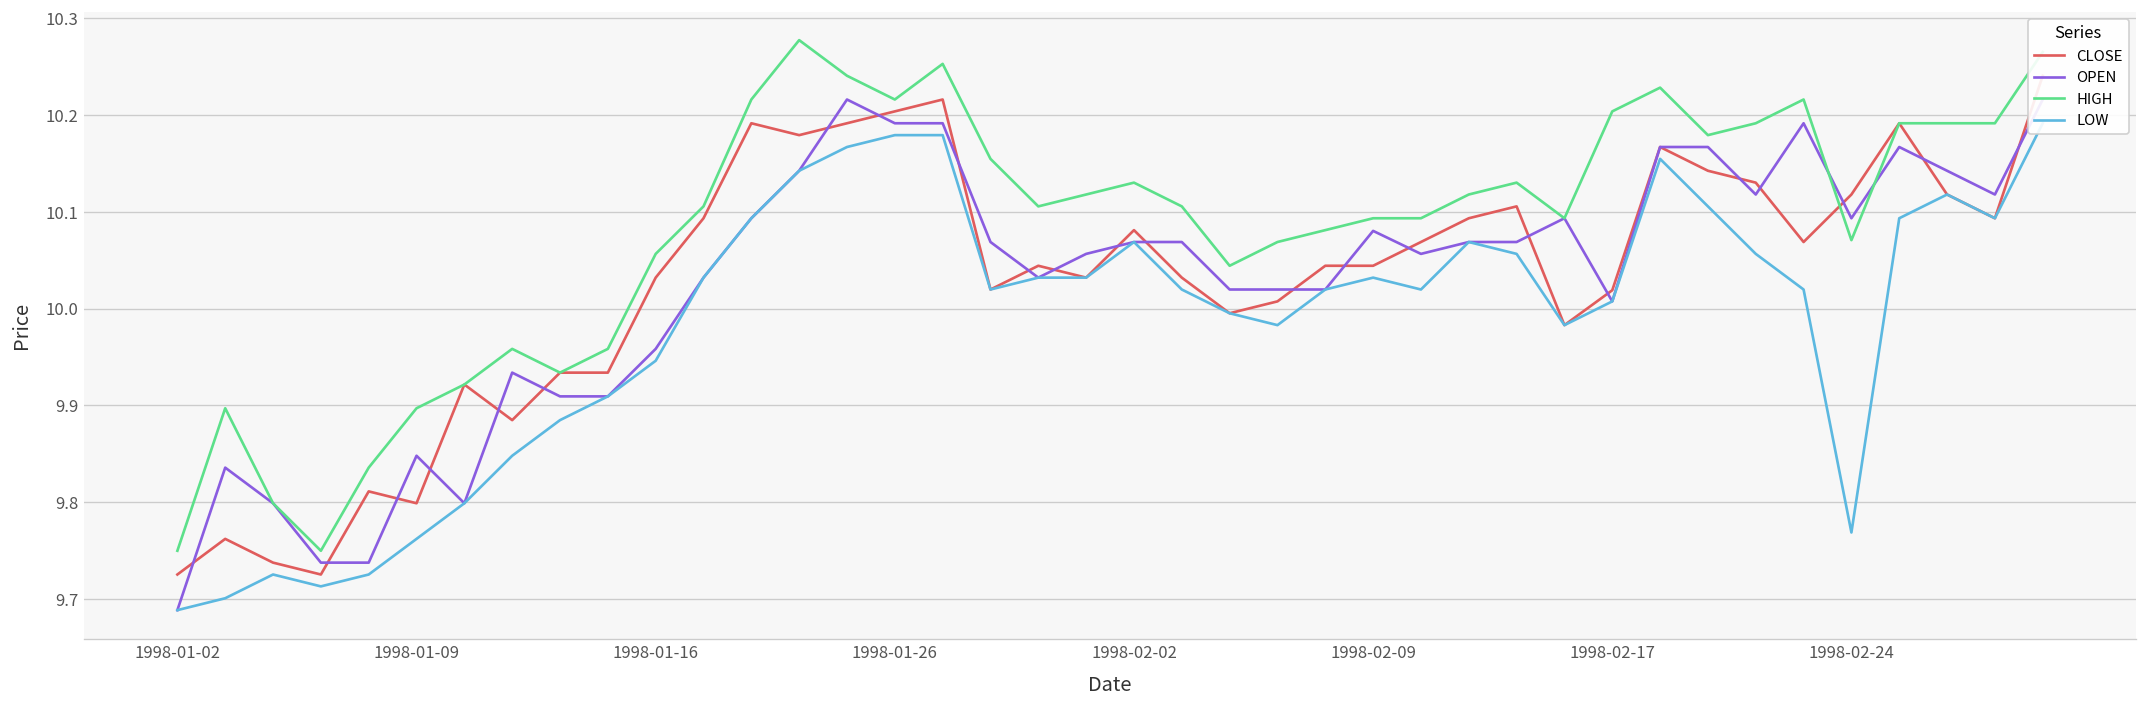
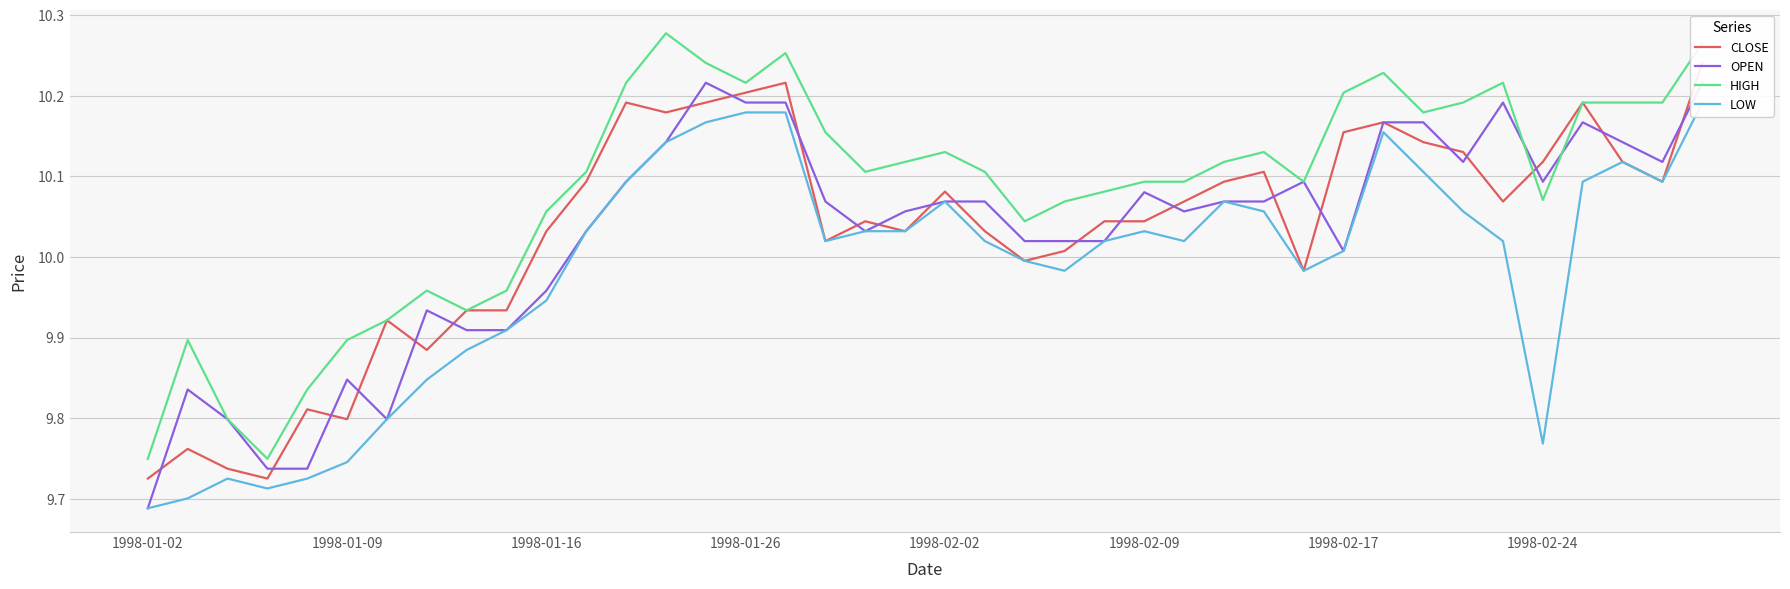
  {
    "CLOSE": {
      "1998-01-02": 9.72,
      "1998-01-09": 9.80,
      "1998-01-16": 10.03,
      "1998-01-26": 10.20,
      "1998-02-02": 10.08,
      "1998-02-09": 10.04,
-     "1998-02-17": 10.02,
+     "1998-02-17": 10.15,
      "1998-02-24": 10.12
    },
    "OPEN": {
      "1998-01-09": 9.85,
      "1998-01-16": 9.96,
      "1998-01-26": 10.19,
      "1998-02-09": 10.08,
      "1998-02-24": 10.09
    },
    "HIGH": {
      "1998-01-02": 9.75,
      "1998-01-09": 9.90,
      "1998-01-16": 10.06,
      "1998-01-26": 10.22,
      "1998-02-02": 10.13,
      "1998-02-09": 10.09,
      "1998-02-17": 10.20,
      "1998-02-24": 10.07
    },
    "LOW": {
-     "1998-01-09": 9.76,
+     "1998-01-09": 9.75,
      "1998-01-16": 9.95,
      "1998-01-26": 10.18,
      "1998-02-09": 10.03,
      "1998-02-24": 9.77
    }
  }
